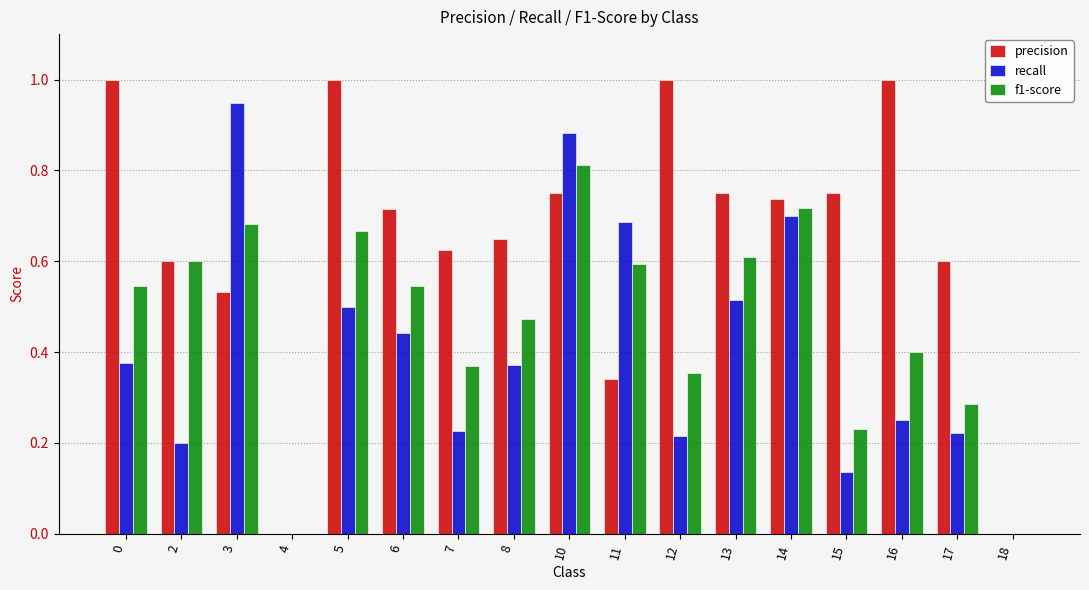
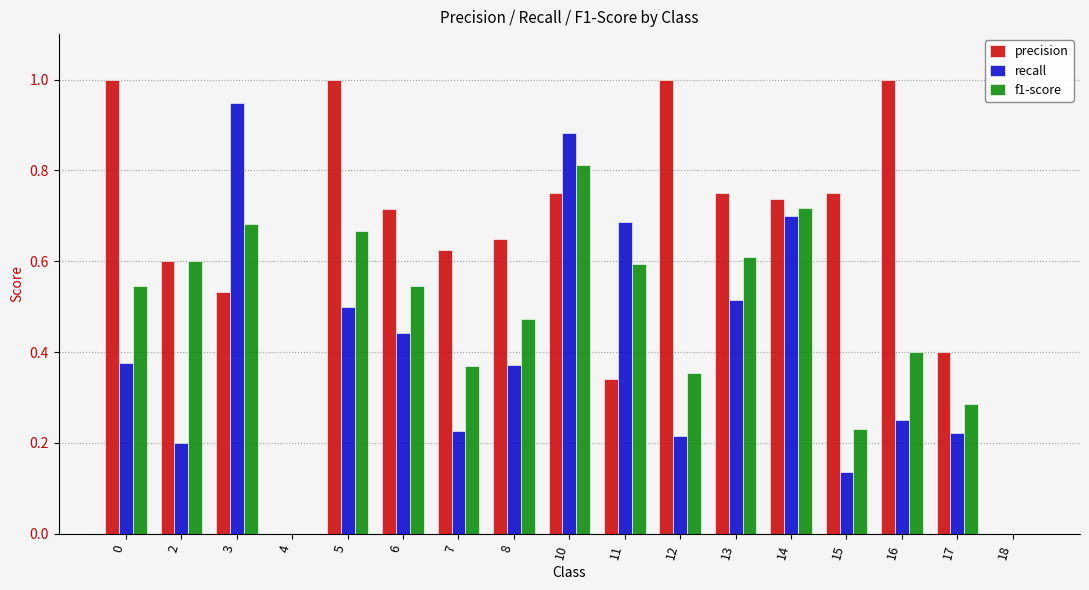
  {
    "precision": {
      "0": 1.0,
      "2": 0.6,
      "3": 0.53,
      "4": 0.0,
      "5": 1.0,
      "6": 0.71,
      "7": 0.63,
      "8": 0.65,
      "10": 0.75,
      "11": 0.34,
      "12": 1.0,
      "13": 0.75,
      "14": 0.74,
      "15": 0.75,
      "16": 1.0,
-     "17": 0.6,
+     "17": 0.4,
      "18": 0.0
    },
    "recall": {
      "0": 0.38,
      "2": 0.2,
      "3": 0.95,
      "4": 0.0,
      "5": 0.5,
      "6": 0.44,
      "7": 0.23,
      "8": 0.37,
      "10": 0.88,
      "11": 0.69,
      "12": 0.21,
      "13": 0.51,
      "14": 0.7,
      "15": 0.14,
      "16": 0.25,
      "17": 0.22,
      "18": 0.0
    },
    "f1-score": {
      "0": 0.55,
      "2": 0.6,
      "3": 0.68,
      "4": 0.0,
      "5": 0.67,
      "6": 0.55,
      "7": 0.37,
      "8": 0.47,
      "10": 0.81,
      "11": 0.6,
      "12": 0.35,
      "13": 0.61,
      "14": 0.72,
      "15": 0.23,
      "16": 0.4,
      "17": 0.29,
      "18": 0.0
    }
  }
